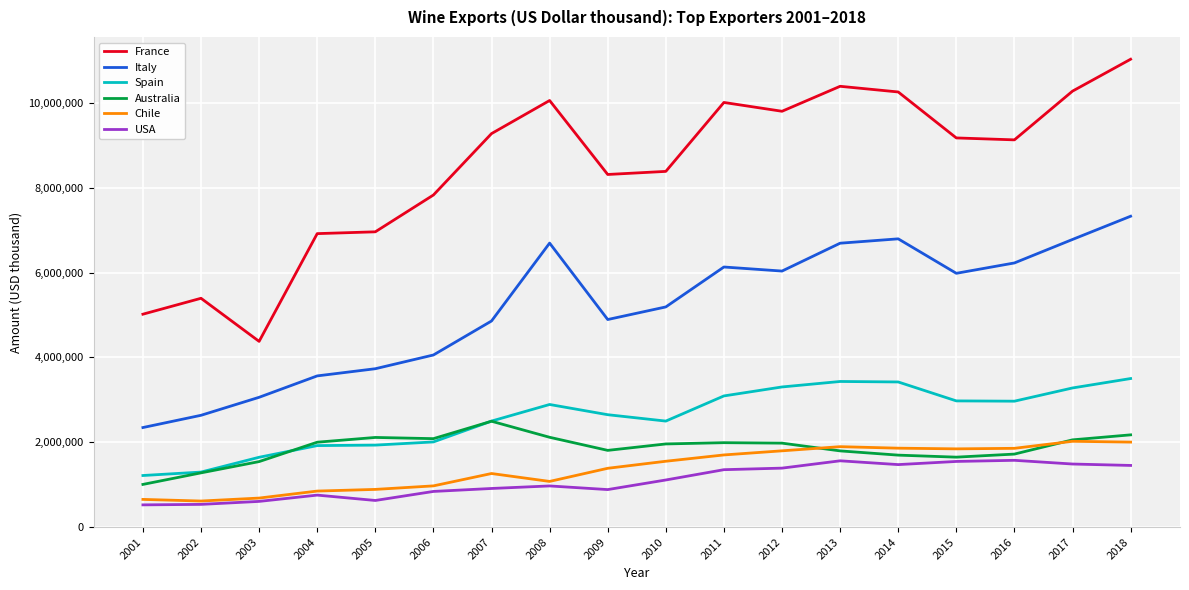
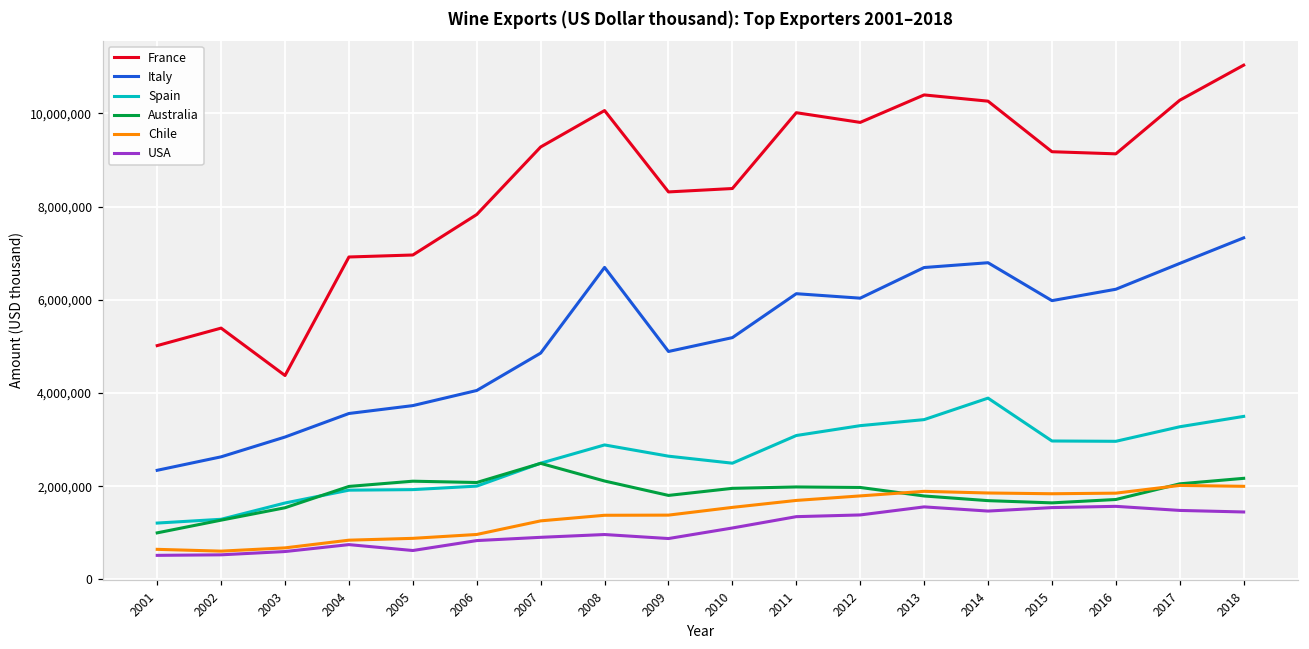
  {
    "France": {
      "2001": "5,000,000",
      "2002": "5,400,000",
      "2003": "4,400,000",
      "2004": "6,900,000",
      "2005": "7,000,000",
      "2006": "7,800,000",
      "2007": "9,300,000",
      "2008": "10,100,000",
      "2009": "8,300,000",
      "2010": "8,400,000",
      "2011": "10,000,000",
      "2012": "9,800,000",
      "2013": "10,400,000",
      "2014": "10,300,000",
      "2015": "9,200,000",
      "2016": "9,100,000",
      "2017": "10,300,000",
      "2018": "11,000,000"
    },
    "Italy": {
      "2001": "2,300,000",
      "2002": "2,600,000",
      "2003": "3,100,000",
      "2004": "3,600,000",
      "2005": "3,700,000",
      "2006": "4,100,000",
      "2007": "4,900,000",
      "2008": "6,700,000",
      "2009": "4,900,000",
      "2010": "5,200,000",
      "2011": "6,100,000",
      "2012": "6,000,000",
      "2013": "6,700,000",
      "2014": "6,800,000",
      "2015": "6,000,000",
      "2016": "6,200,000",
      "2017": "6,800,000",
      "2018": "7,300,000"
    },
    "Spain": {
      "2001": "1,200,000",
      "2003": "1,600,000",
      "2004": "1,900,000",
      "2005": "1,900,000",
      "2006": "2,000,000",
      "2008": "2,900,000",
      "2009": "2,600,000",
      "2010": "2,500,000",
      "2011": "3,100,000",
      "2012": "3,300,000",
      "2013": "3,400,000",
-     "2014": "3,400,000",
+     "2014": "3,900,000",
      "2015": "3,000,000",
      "2016": "3,000,000",
      "2017": "3,300,000",
      "2018": "3,500,000"
    },
    "Australia": {
      "2001": "1,000,000",
      "2003": "1,500,000",
      "2004": "2,000,000",
      "2005": "2,100,000",
      "2006": "2,100,000",
      "2008": "2,100,000",
      "2009": "1,800,000",
      "2010": "2,000,000",
      "2011": "2,000,000",
      "2012": "2,000,000",
      "2013": "1,800,000",
      "2014": "1,700,000",
      "2015": "1,600,000",
      "2016": "1,700,000",
      "2018": "2,200,000"
    },
    "Chile": {
      "2001": "600,000",
      "2002": "600,000",
      "2003": "700,000",
      "2004": "800,000",
      "2005": "900,000",
      "2006": "1,000,000",
      "2007": "1,300,000",
-     "2008": "1,100,000",
+     "2008": "1,400,000",
      "2009": "1,400,000",
      "2010": "1,500,000",
      "2011": "1,700,000",
      "2012": "1,800,000",
      "2013": "1,900,000",
      "2014": "1,900,000",
      "2015": "1,800,000",
      "2016": "1,900,000",
      "2018": "2,000,000"
    },
    "USA": {
      "2001": "500,000",
      "2002": "500,000",
      "2003": "600,000",
      "2004": "700,000",
      "2005": "600,000",
      "2006": "800,000",
      "2007": "900,000",
      "2008": "1,000,000",
      "2009": "900,000",
      "2010": "1,100,000",
      "2011": "1,300,000",
      "2012": "1,400,000",
      "2013": "1,600,000",
      "2014": "1,500,000",
      "2015": "1,500,000",
      "2016": "1,600,000",
      "2017": "1,500,000",
      "2018": "1,400,000"
    }
  }
